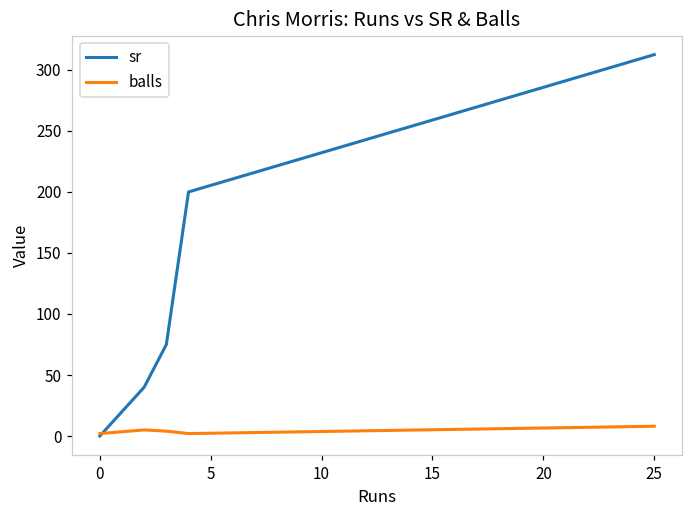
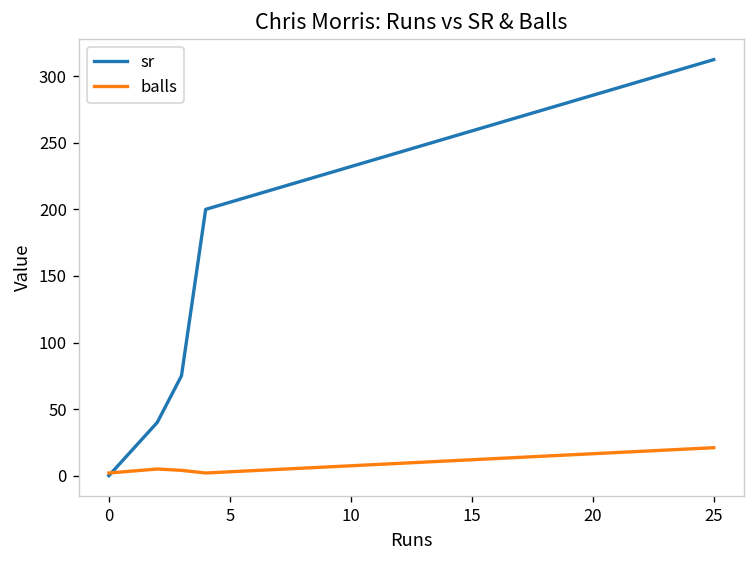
  {
    "sr": {
      "25": 313
    },
    "balls": {
-     "25": 8
+     "25": 21
    }
  }
